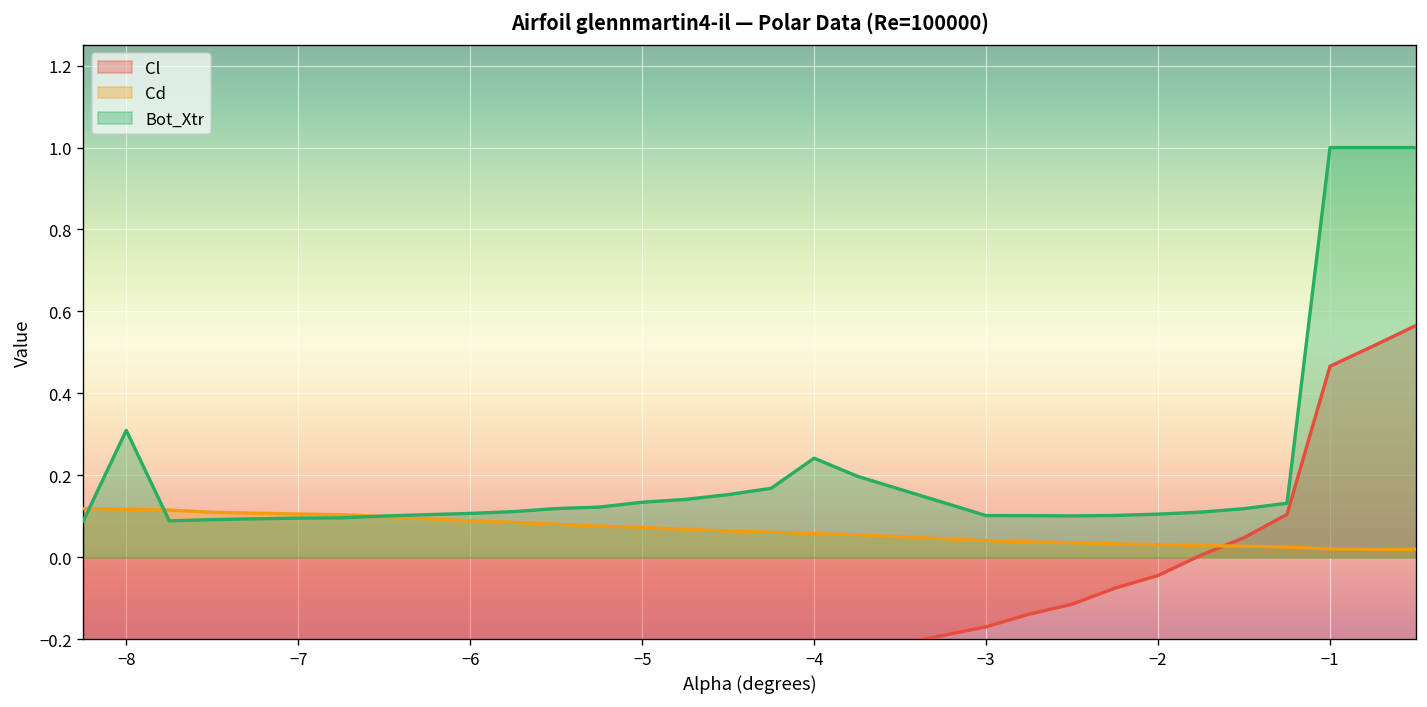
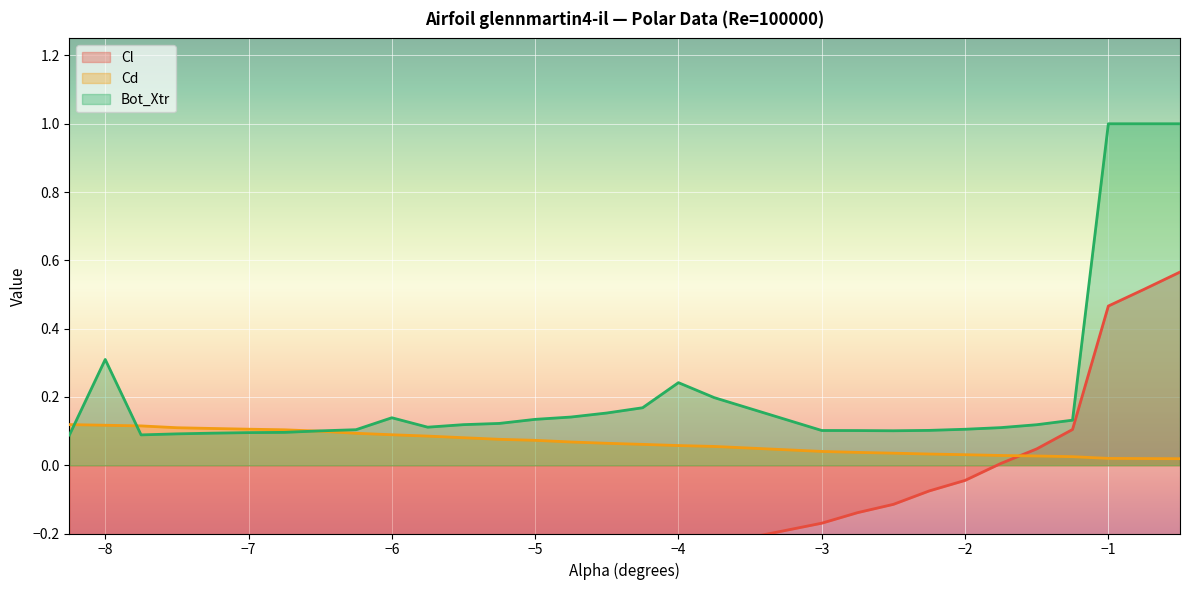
  {
    "Bot_Xtr": {
      "−8": 0.31,
      "−7": 0.10,
-     "−6": 0.11,
+     "−6": 0.14,
      "−5": 0.13,
      "−4": 0.24,
      "−3": 0.10,
      "−2": 0.11,
      "−1": 1.00
    }
  }
